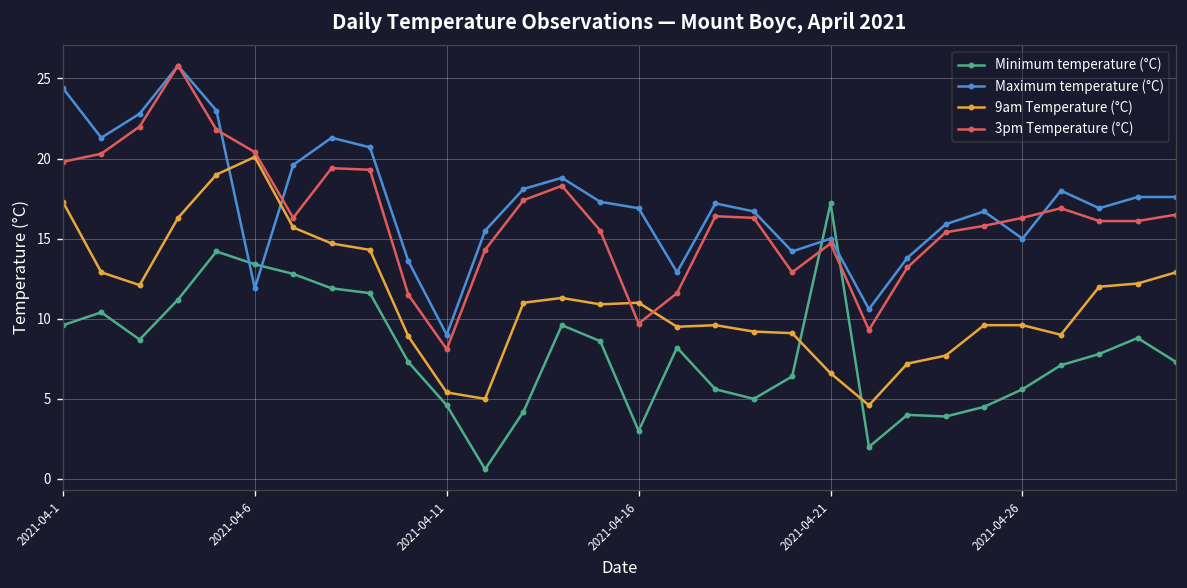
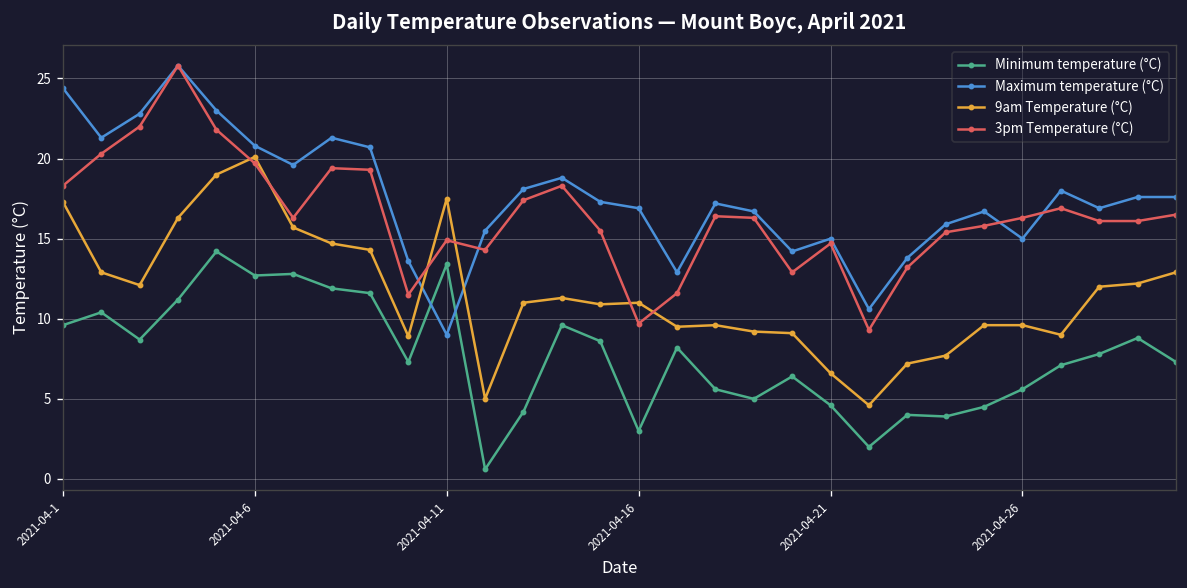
  {
    "Minimum temperature (°C)": {
      "2021-04-1": 9.6,
-     "2021-04-6": 13.4,
-     "2021-04-11": 4.6,
+     "2021-04-6": 12.7,
+     "2021-04-11": 13.4,
      "2021-04-16": 3.0,
-     "2021-04-21": 17.2,
+     "2021-04-21": 4.6,
      "2021-04-26": 5.6
    },
    "Maximum temperature (°C)": {
      "2021-04-1": 24.4,
-     "2021-04-6": 11.9,
+     "2021-04-6": 20.8,
      "2021-04-11": 9.0,
      "2021-04-16": 16.9,
      "2021-04-21": 15.0,
      "2021-04-26": 15.0
    },
    "9am Temperature (°C)": {
      "2021-04-1": 17.3,
      "2021-04-6": 20.1,
-     "2021-04-11": 5.4,
+     "2021-04-11": 17.5,
      "2021-04-16": 11.0,
      "2021-04-21": 6.6,
      "2021-04-26": 9.6
    },
    "3pm Temperature (°C)": {
-     "2021-04-1": 19.8,
-     "2021-04-6": 20.4,
-     "2021-04-11": 8.1,
+     "2021-04-1": 18.3,
+     "2021-04-6": 19.7,
+     "2021-04-11": 14.9,
      "2021-04-16": 9.7,
      "2021-04-21": 14.7,
      "2021-04-26": 16.3
    }
  }
